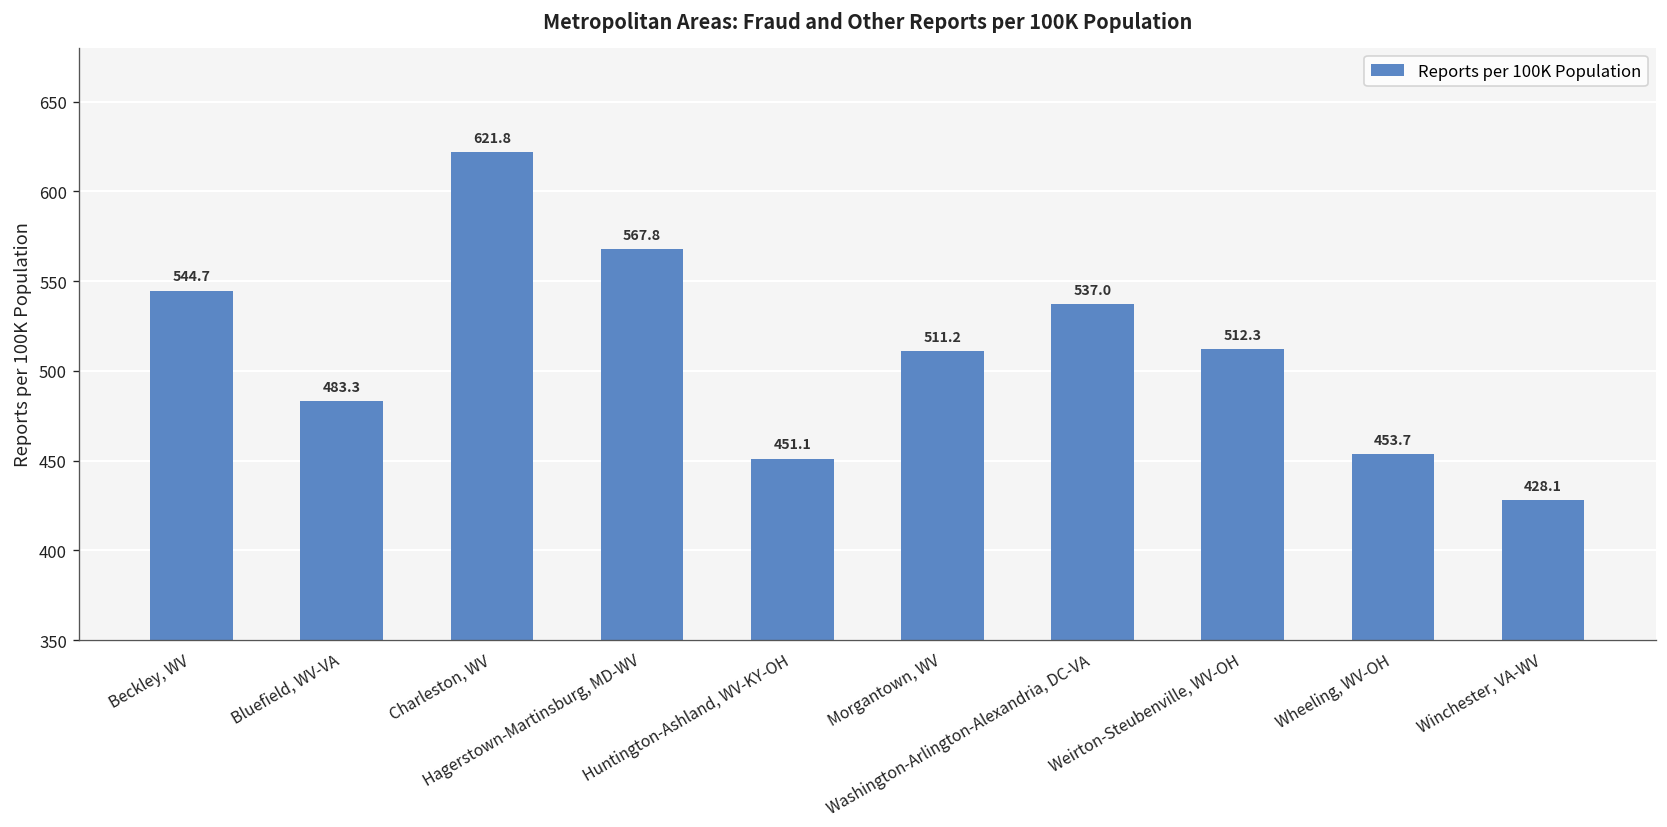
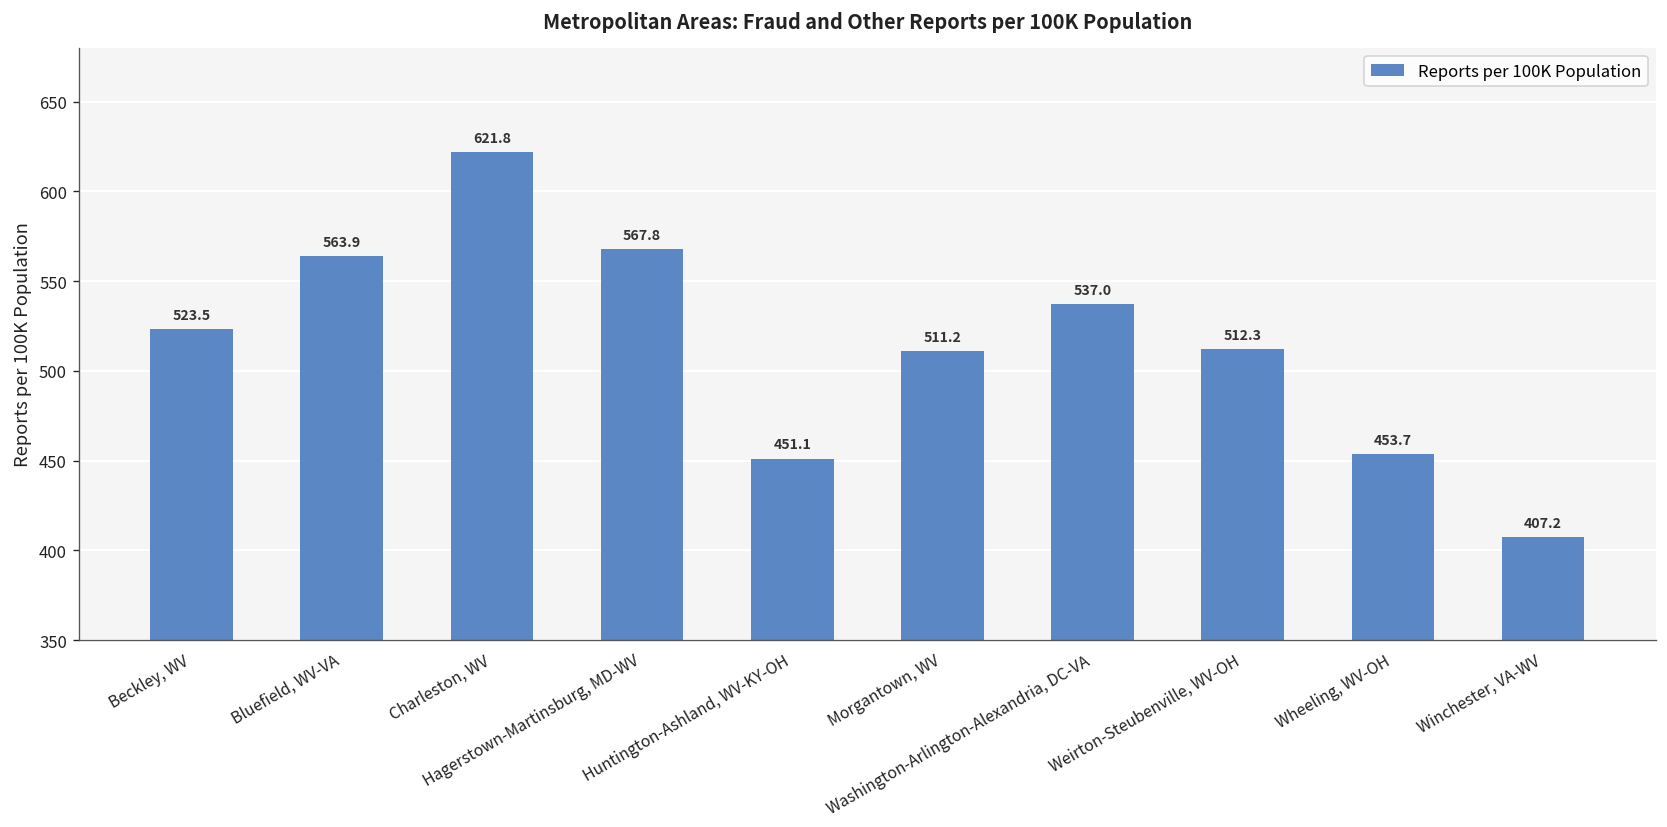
  {
-   "Beckley, WV": 544.7,
-   "Bluefield, WV-VA": 483.3,
+   "Beckley, WV": 523.5,
+   "Bluefield, WV-VA": 563.9,
    "Charleston, WV": 621.8,
    "Hagerstown-Martinsburg, MD-WV": 567.8,
    "Huntington-Ashland, WV-KY-OH": 451.1,
    "Morgantown, WV": 511.2,
    "Washington-Arlington-Alexandria, DC-VA": 537.0,
    "Weirton-Steubenville, WV-OH": 512.3,
    "Wheeling, WV-OH": 453.7,
-   "Winchester, VA-WV": 428.1
+   "Winchester, VA-WV": 407.2
  }
